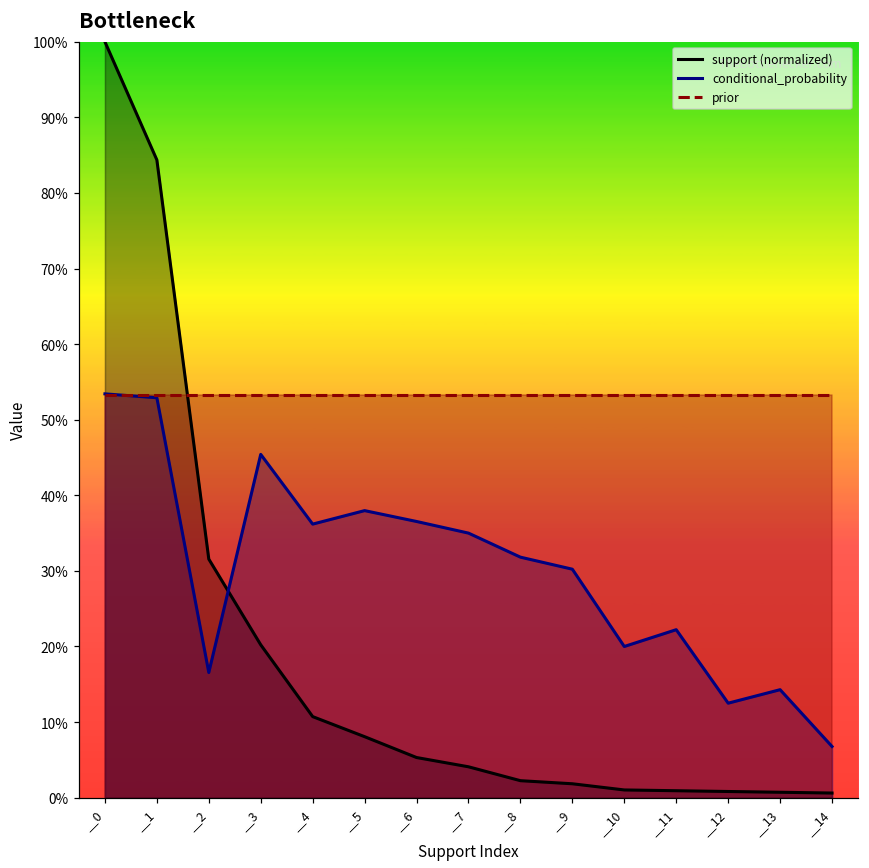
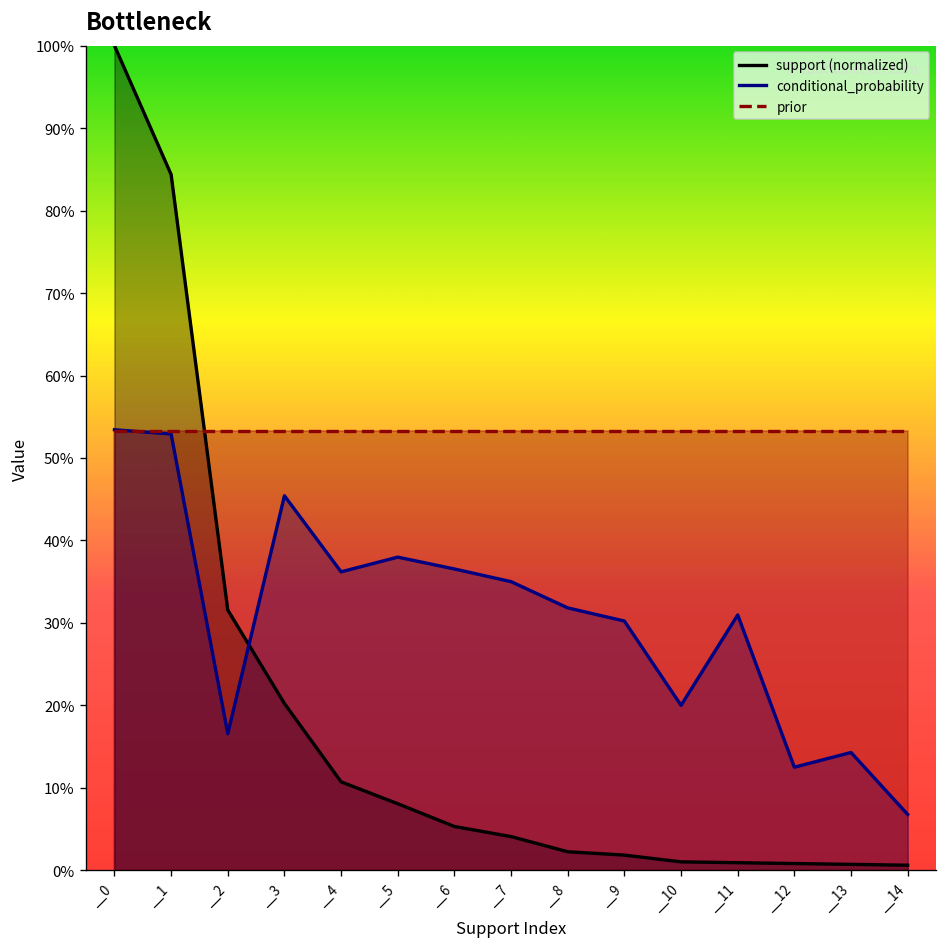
  {
    "conditional_probability": {
      "__1": "53%",
      "__2": "17%",
      "__3": "45%",
      "__4": "36%",
      "__5": "38%",
      "__6": "37%",
      "__7": "35%",
      "__8": "32%",
      "__9": "30%",
      "__10": "20%",
-     "__11": "22%",
+     "__11": "31%",
      "__12": "13%",
      "__13": "14%",
      "__14": "7%"
    },
    "prior": {
      "__1": "53%",
      "__2": "53%",
      "__3": "53%",
      "__4": "53%",
      "__5": "53%",
      "__6": "53%",
      "__7": "53%",
      "__8": "53%",
      "__9": "53%",
      "__10": "53%",
      "__11": "53%",
      "__12": "53%",
      "__13": "53%",
      "__14": "53%"
    }
  }
